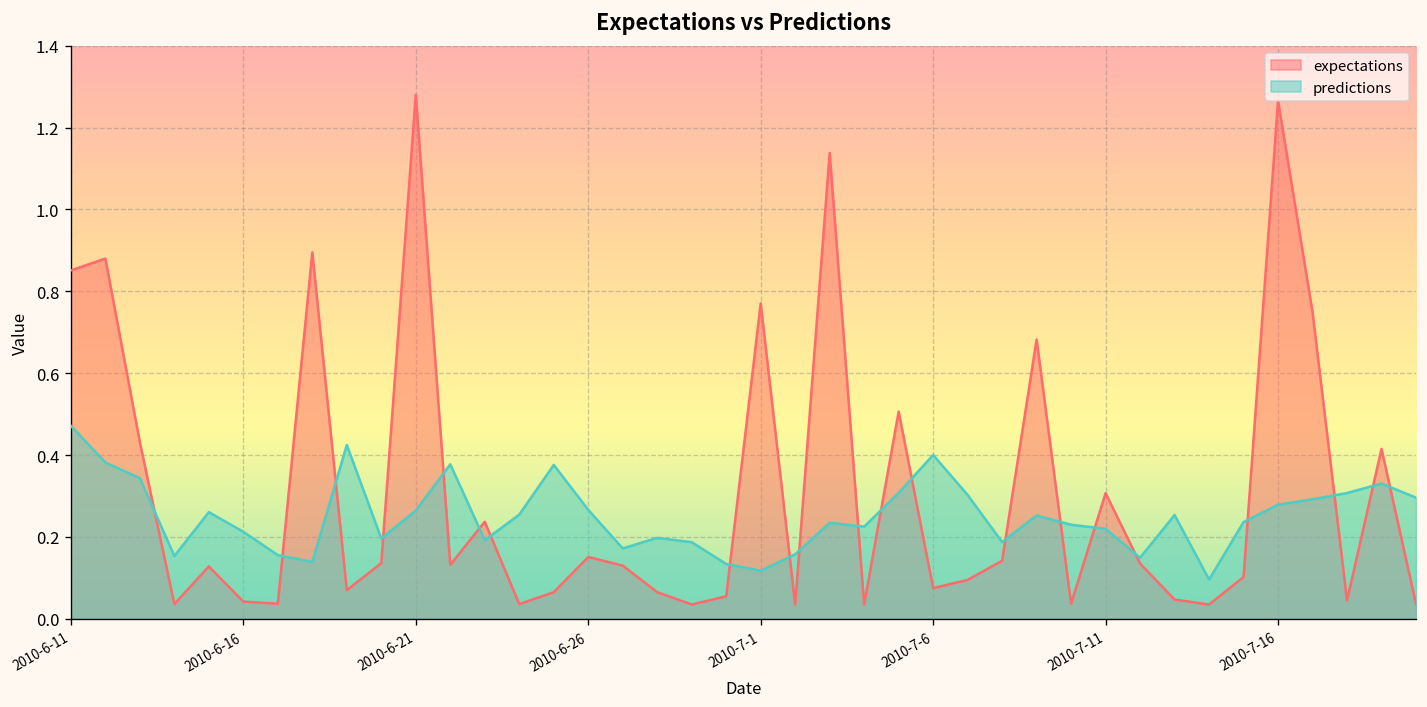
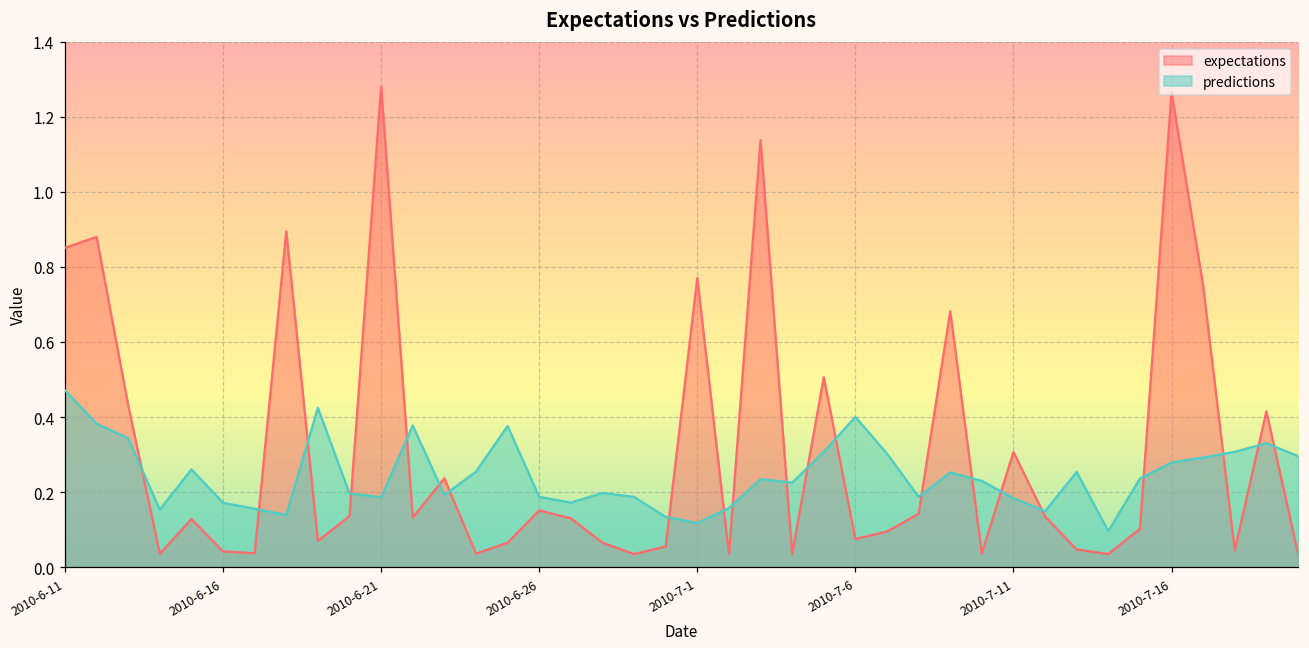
  {
    "expectations": {
      "2010-6-11": 0.85,
      "2010-6-16": 0.04,
      "2010-6-21": 1.28,
      "2010-6-26": 0.15,
      "2010-7-1": 0.77,
      "2010-7-6": 0.07,
      "2010-7-11": 0.31
    },
    "predictions": {
      "2010-6-11": 0.47,
-     "2010-6-16": 0.21,
-     "2010-6-21": 0.26,
-     "2010-6-26": 0.27,
+     "2010-6-16": 0.17,
+     "2010-6-21": 0.19,
+     "2010-6-26": 0.19,
      "2010-7-1": 0.12,
      "2010-7-6": 0.40,
-     "2010-7-11": 0.22,
+     "2010-7-11": 0.18,
      "2010-7-16": 0.28
    }
  }
